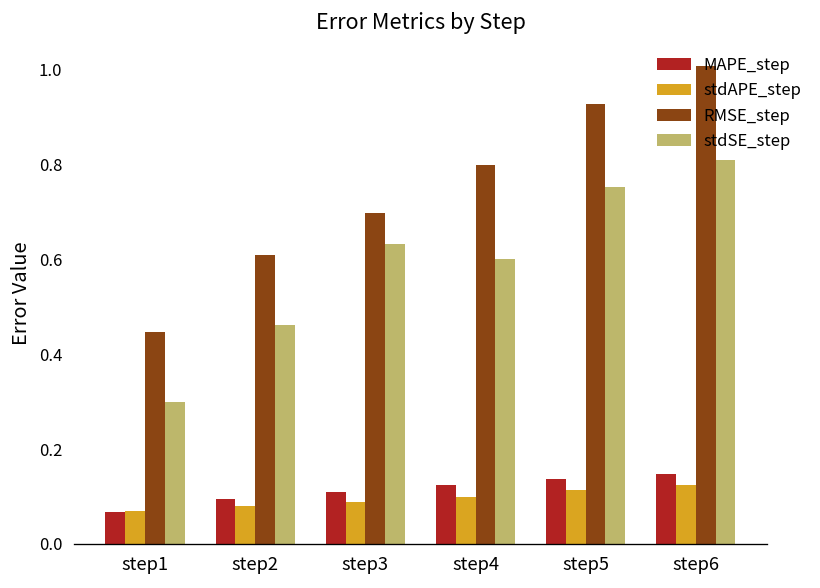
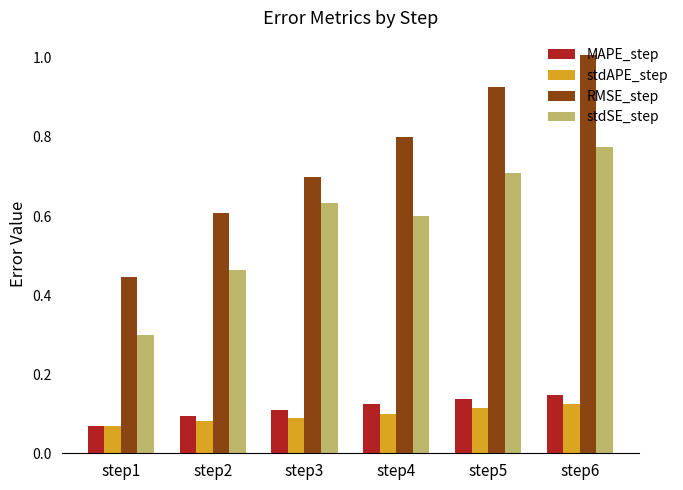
  {
    "stdAPE_step": {
      "step1": 0.07,
      "step2": 0.08,
      "step3": 0.09,
      "step4": 0.10,
      "step5": 0.11,
      "step6": 0.13
    },
    "stdSE_step": {
      "step1": 0.30,
      "step2": 0.46,
      "step3": 0.63,
      "step4": 0.60,
-     "step5": 0.75,
-     "step6": 0.81
+     "step5": 0.71,
+     "step6": 0.77
    }
  }
